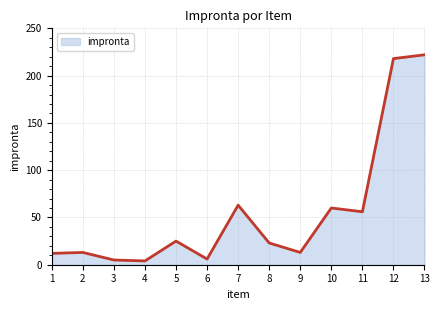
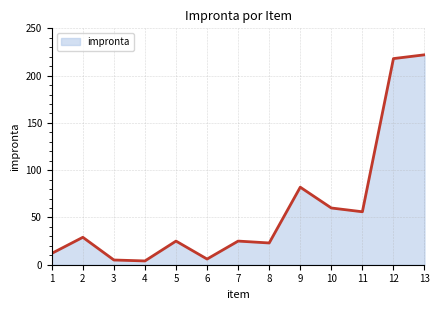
  {
    "1": 10,
-   "2": 10,
+   "2": 30,
    "3": 10,
    "4": 0,
    "5": 30,
    "6": 10,
-   "7": 60,
+   "7": 30,
    "8": 20,
-   "9": 10,
+   "9": 80,
    "10": 60,
    "11": 60,
    "12": 220,
    "13": 220
  }
